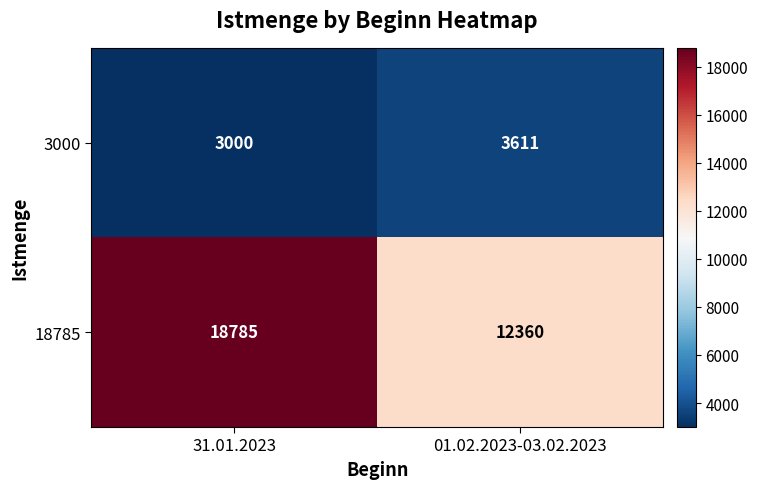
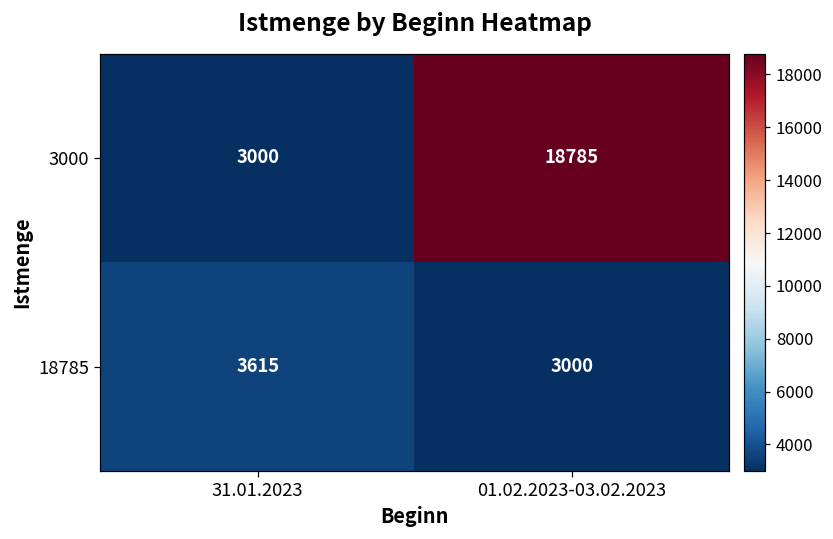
  {
    "3000": {
      "31.01.2023": 3000,
-     "01.02.2023-03.02.2023": 3611
+     "01.02.2023-03.02.2023": 18785
    },
    "18785": {
-     "31.01.2023": 18785,
-     "01.02.2023-03.02.2023": 12360
+     "31.01.2023": 3615,
+     "01.02.2023-03.02.2023": 3000
    }
  }
